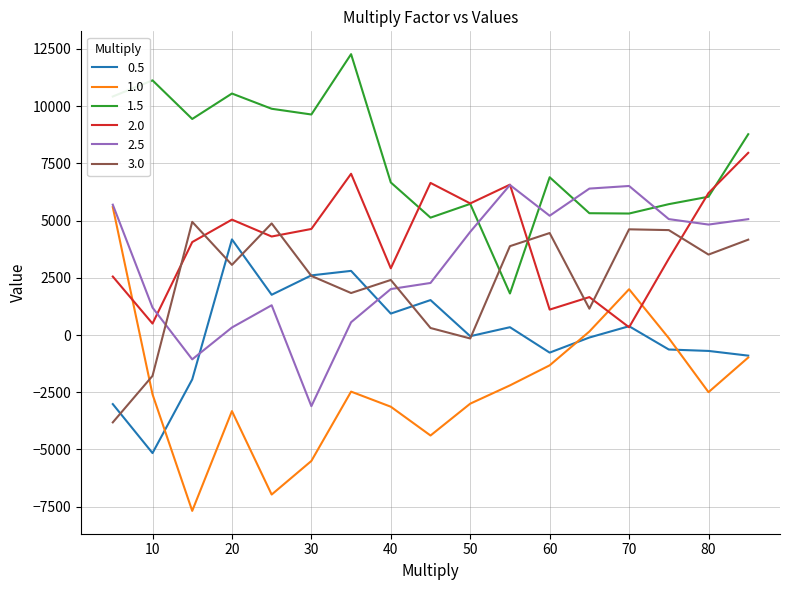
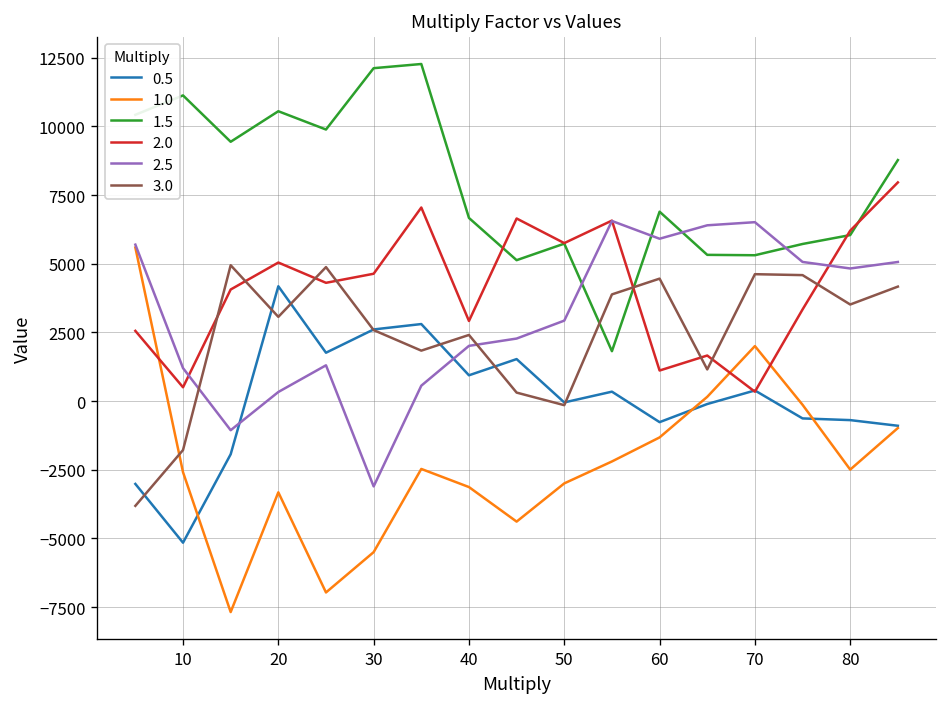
  {
    "0.5": {
      "10": -5200,
      "20": 4200,
      "40": 900,
      "60": -800,
      "80": -700
    },
    "1.0": {
      "10": -2600,
      "20": -3300,
      "30": -5500,
      "40": -3100,
      "50": -3000,
      "60": -1300,
      "70": 2000,
      "80": -2500
    },
    "1.5": {
      "10": 11100,
      "20": 10600,
-     "30": 9600,
+     "30": 12100,
      "40": 6700,
      "60": 6900,
      "70": 5300,
      "80": 6000
    },
    "2.0": {
      "10": 500,
      "20": 5000,
      "30": 4600,
      "40": 2900,
      "60": 1100,
      "80": 6200
    },
    "2.5": {
      "10": 1200,
      "20": 300,
      "30": -3100,
      "40": 2000,
-     "50": 4500,
-     "60": 5200,
+     "50": 2900,
+     "60": 5900,
      "70": 6500,
      "80": 4800
    },
    "3.0": {
      "10": -1800,
      "20": 3100,
      "40": 2400,
      "60": 4500,
      "70": 4600,
      "80": 3500
    }
  }
